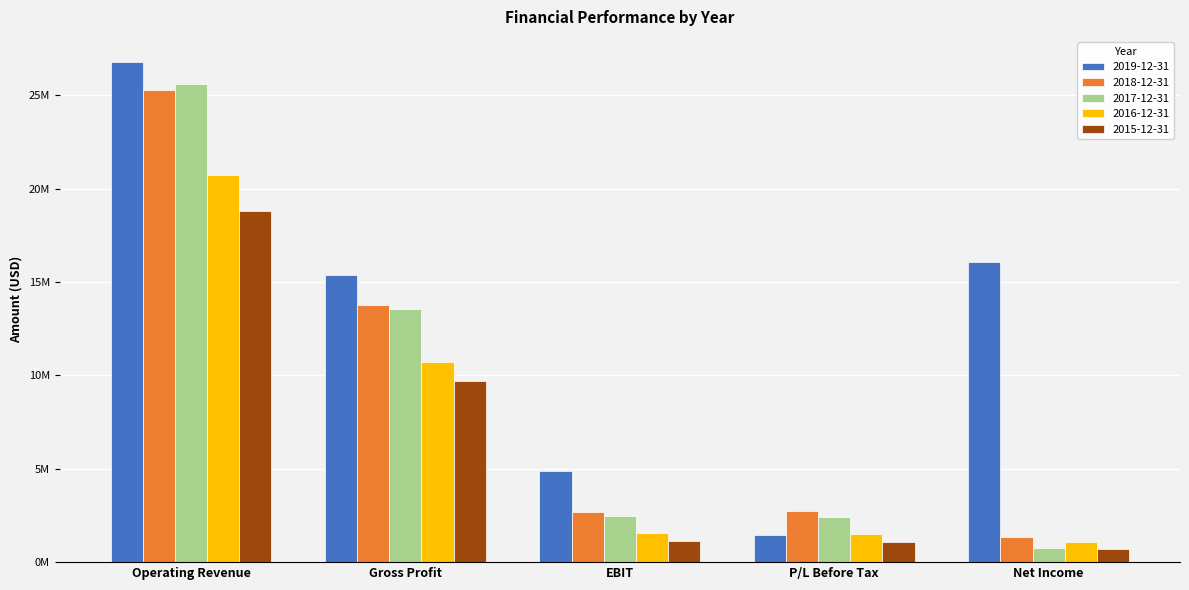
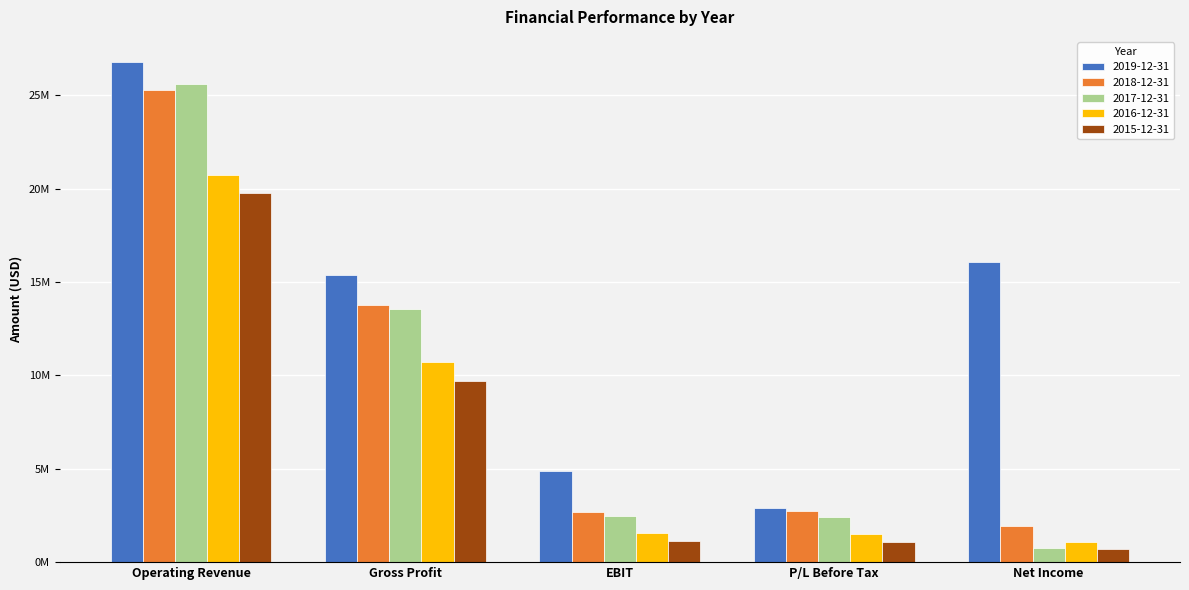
  {
    "2019-12-31": {
      "Operating Revenue": 26800000,
      "Gross Profit": 15400000,
      "EBIT": 4900000,
-     "P/L Before Tax": 1500000,
+     "P/L Before Tax": 2900000,
      "Net Income": 16100000
    },
    "2018-12-31": {
      "Operating Revenue": 25300000,
      "Gross Profit": 13800000,
      "EBIT": 2700000,
      "P/L Before Tax": 2700000,
-     "Net Income": 1300000
+     "Net Income": 1900000
    },
    "2017-12-31": {
      "Operating Revenue": 25600000,
      "Gross Profit": 13600000,
      "EBIT": 2500000,
      "P/L Before Tax": 2400000,
      "Net Income": 700000
    },
    "2016-12-31": {
      "Operating Revenue": 20700000,
      "Gross Profit": 10700000,
      "EBIT": 1600000,
      "P/L Before Tax": 1500000,
      "Net Income": 1100000
    },
    "2015-12-31": {
-     "Operating Revenue": 18800000,
+     "Operating Revenue": 19700000,
      "Gross Profit": 9700000,
      "EBIT": 1100000,
      "P/L Before Tax": 1100000,
      "Net Income": 700000
    }
  }
